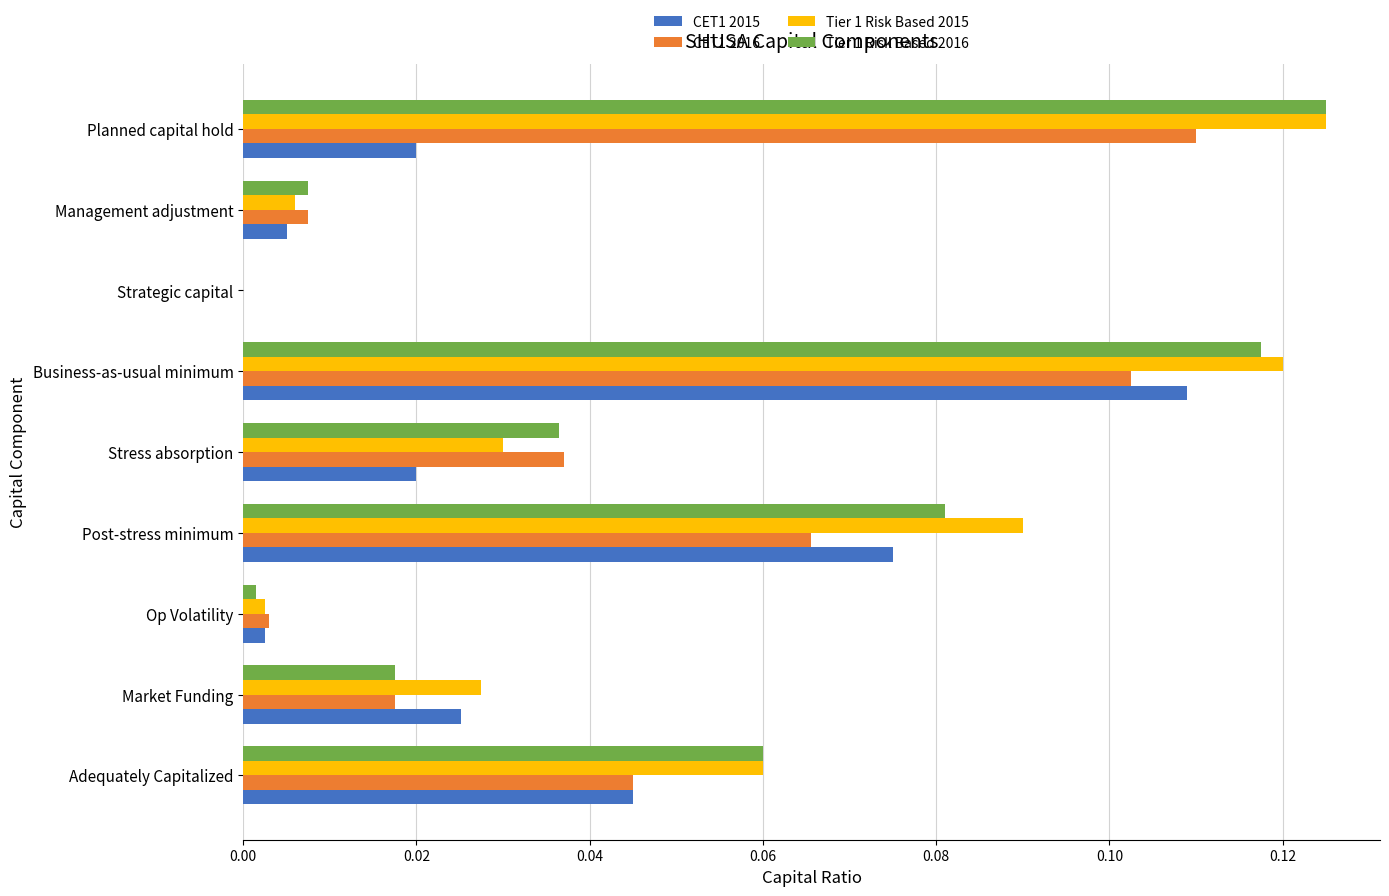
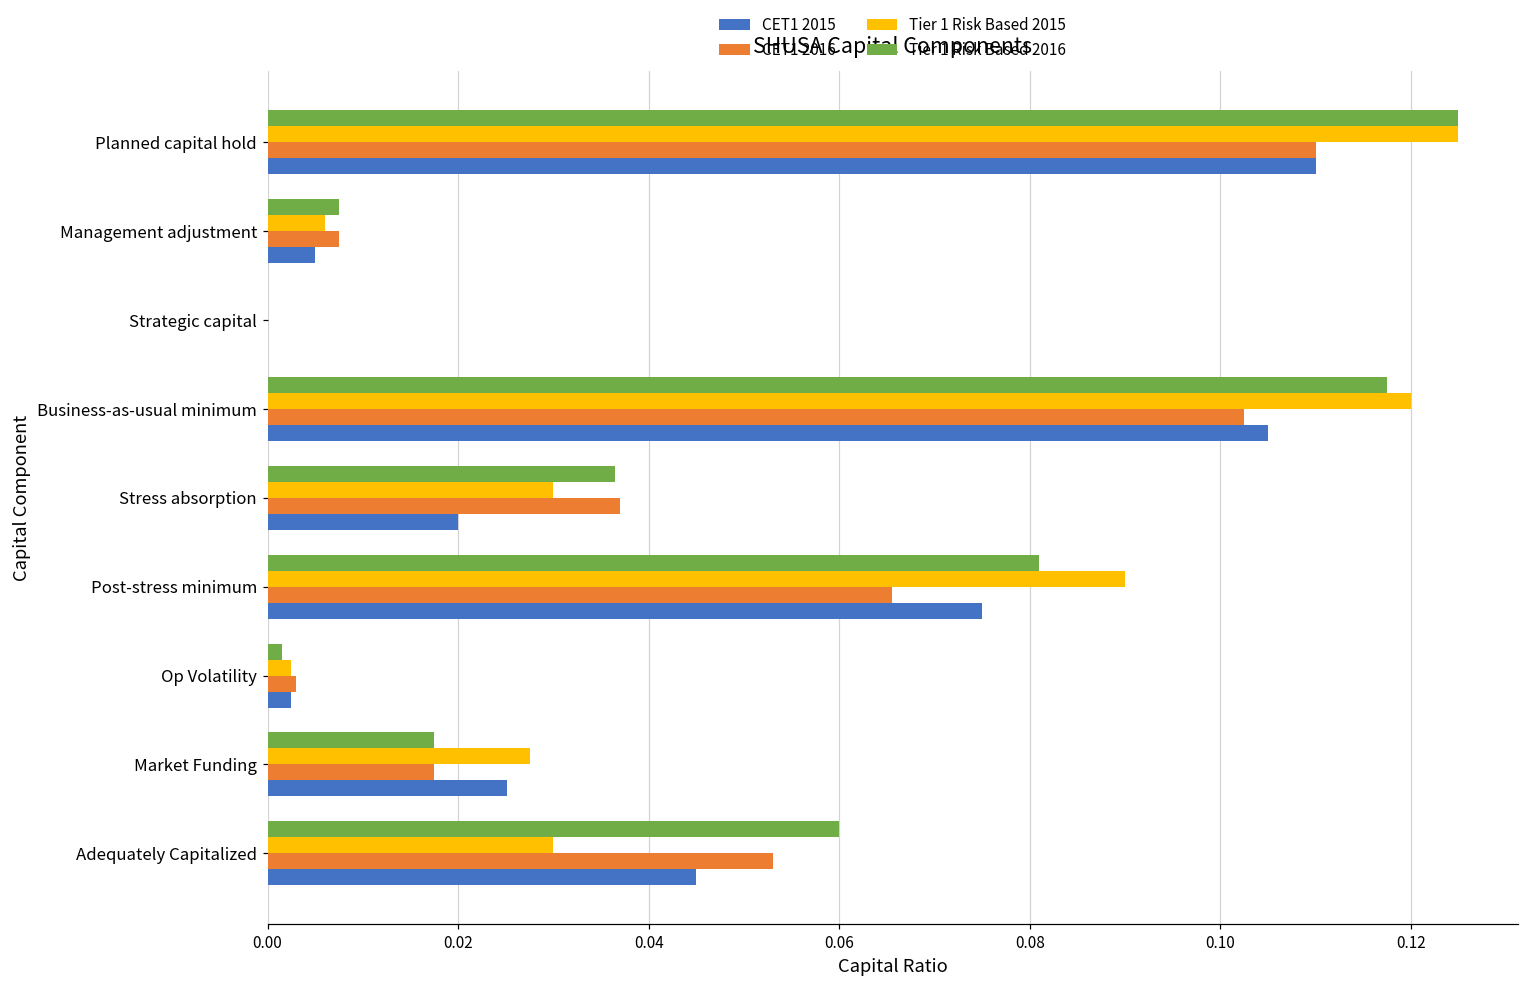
  {
    "CET1 2015": {
-     "Planned capital hold": 0.02,
+     "Planned capital hold": 0.11,
      "Management adjustment": 0.005,
      "Strategic capital": 0.000,
-     "Business-as-usual minimum": 0.109,
+     "Business-as-usual minimum": 0.105,
      "Stress absorption": 0.020,
      "Post-stress minimum": 0.075,
      "Op Volatility": 0.003,
      "Market Funding": 0.025,
      "Adequately Capitalized": 0.045
    },
    "CET1 2016": {
      "Planned capital hold": 0.110,
      "Management adjustment": 0.008,
      "Strategic capital": 0.000,
      "Business-as-usual minimum": 0.103,
      "Stress absorption": 0.037,
      "Post-stress minimum": 0.066,
      "Op Volatility": 0.003,
      "Market Funding": 0.018,
-     "Adequately Capitalized": 0.045
+     "Adequately Capitalized": 0.053
    },
    "Tier 1 Risk Based 2015": {
      "Planned capital hold": 0.125,
      "Management adjustment": 0.006,
      "Strategic capital": 0.00,
      "Business-as-usual minimum": 0.12,
      "Stress absorption": 0.03,
      "Post-stress minimum": 0.09,
      "Op Volatility": 0.003,
      "Market Funding": 0.028,
-     "Adequately Capitalized": 0.06
+     "Adequately Capitalized": 0.03
    },
    "Tier 1 Risk Based 2016": {
      "Planned capital hold": 0.125,
      "Management adjustment": 0.008,
      "Strategic capital": 0.000,
      "Business-as-usual minimum": 0.118,
      "Stress absorption": 0.037,
      "Post-stress minimum": 0.081,
      "Op Volatility": 0.002,
      "Market Funding": 0.018,
      "Adequately Capitalized": 0.060
    }
  }
